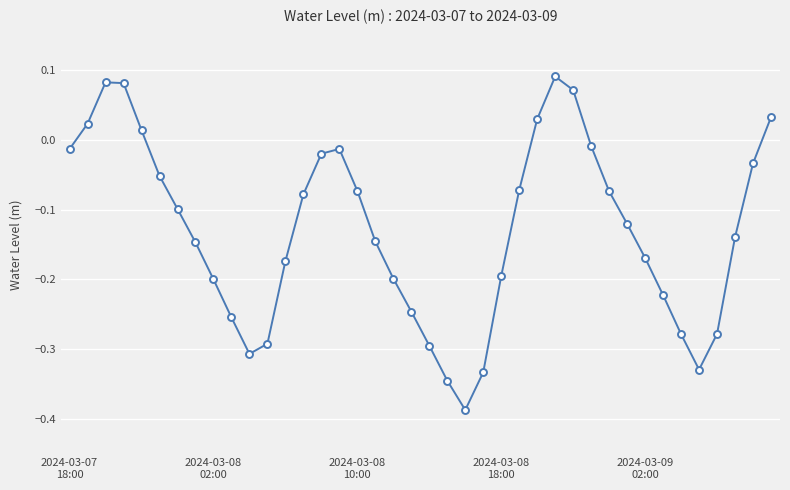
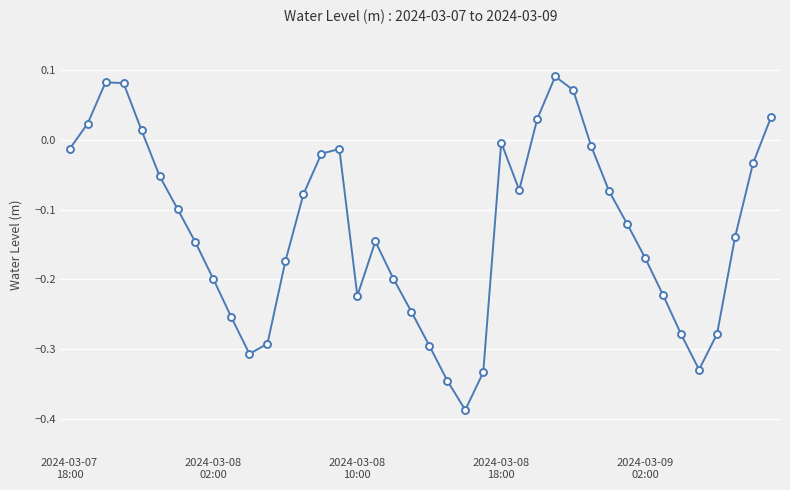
  {
    "2024-03-07 18:00": -0.01,
    "2024-03-08 02:00": -0.20,
-   "2024-03-08 10:00": -0.07,
-   "2024-03-08 18:00": -0.20,
+   "2024-03-08 10:00": -0.22,
+   "2024-03-08 18:00": 0.00,
    "2024-03-09 02:00": -0.17
  }
